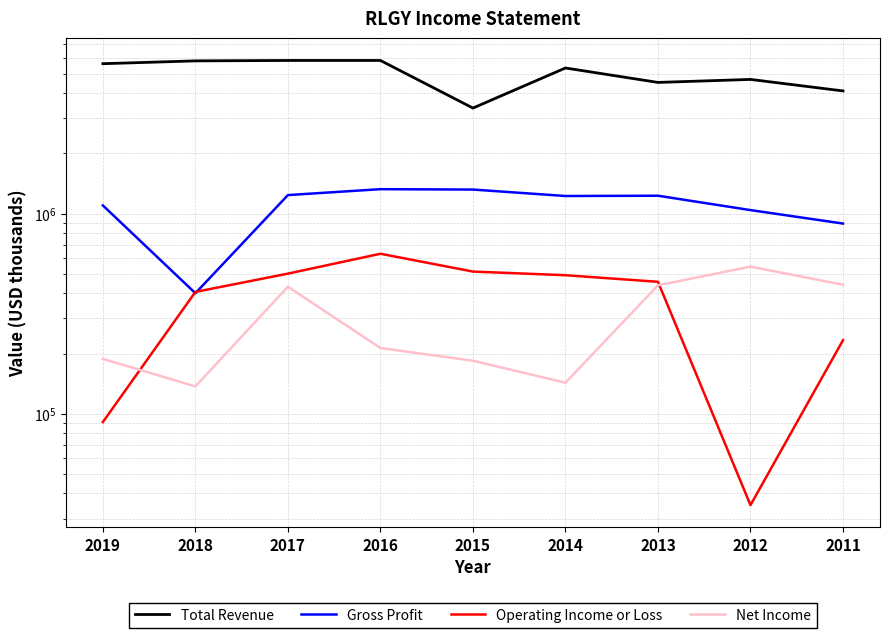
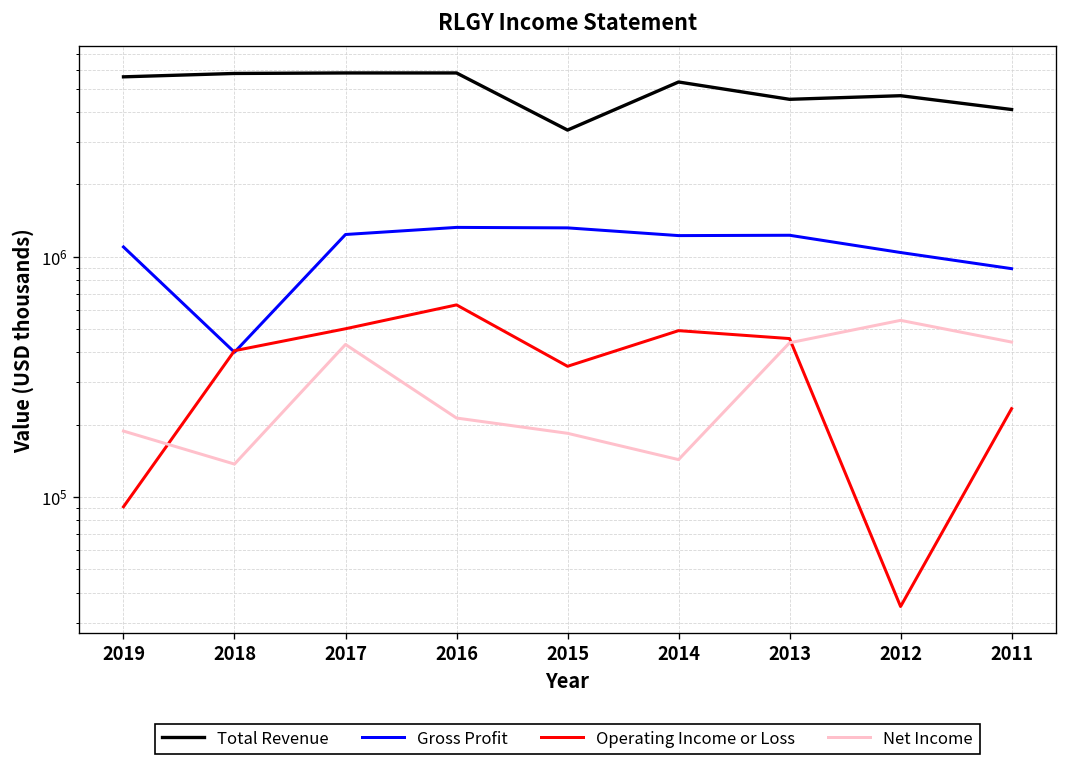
  {
    "Total Revenue": {
      "2019": 5600000,
      "2018": 5800000,
      "2017": 5800000,
      "2016": 5800000,
      "2015": 3400000,
      "2014": 5300000,
      "2013": 4500000,
      "2012": 4700000,
      "2011": 4100000
    },
    "Gross Profit": {
      "2019": 1100000,
      "2017": 1200000,
      "2016": 1300000,
      "2015": 1300000,
      "2014": 1200000,
      "2013": 1200000,
      "2012": 1000000,
      "2011": 900000
    },
    "Operating Income or Loss": {
      "2019": 90000,
      "2017": 500000,
      "2016": 630000,
-     "2015": 510000,
+     "2015": 350000,
      "2014": 490000,
      "2013": 460000,
      "2012": 35000,
      "2011": 230000
    },
    "Net Income": {
      "2019": 190000,
      "2018": 140000,
      "2017": 430000,
      "2016": 210000,
      "2015": 180000,
      "2014": 140000,
      "2013": 440000,
      "2012": 540000,
      "2011": 440000
    }
  }
